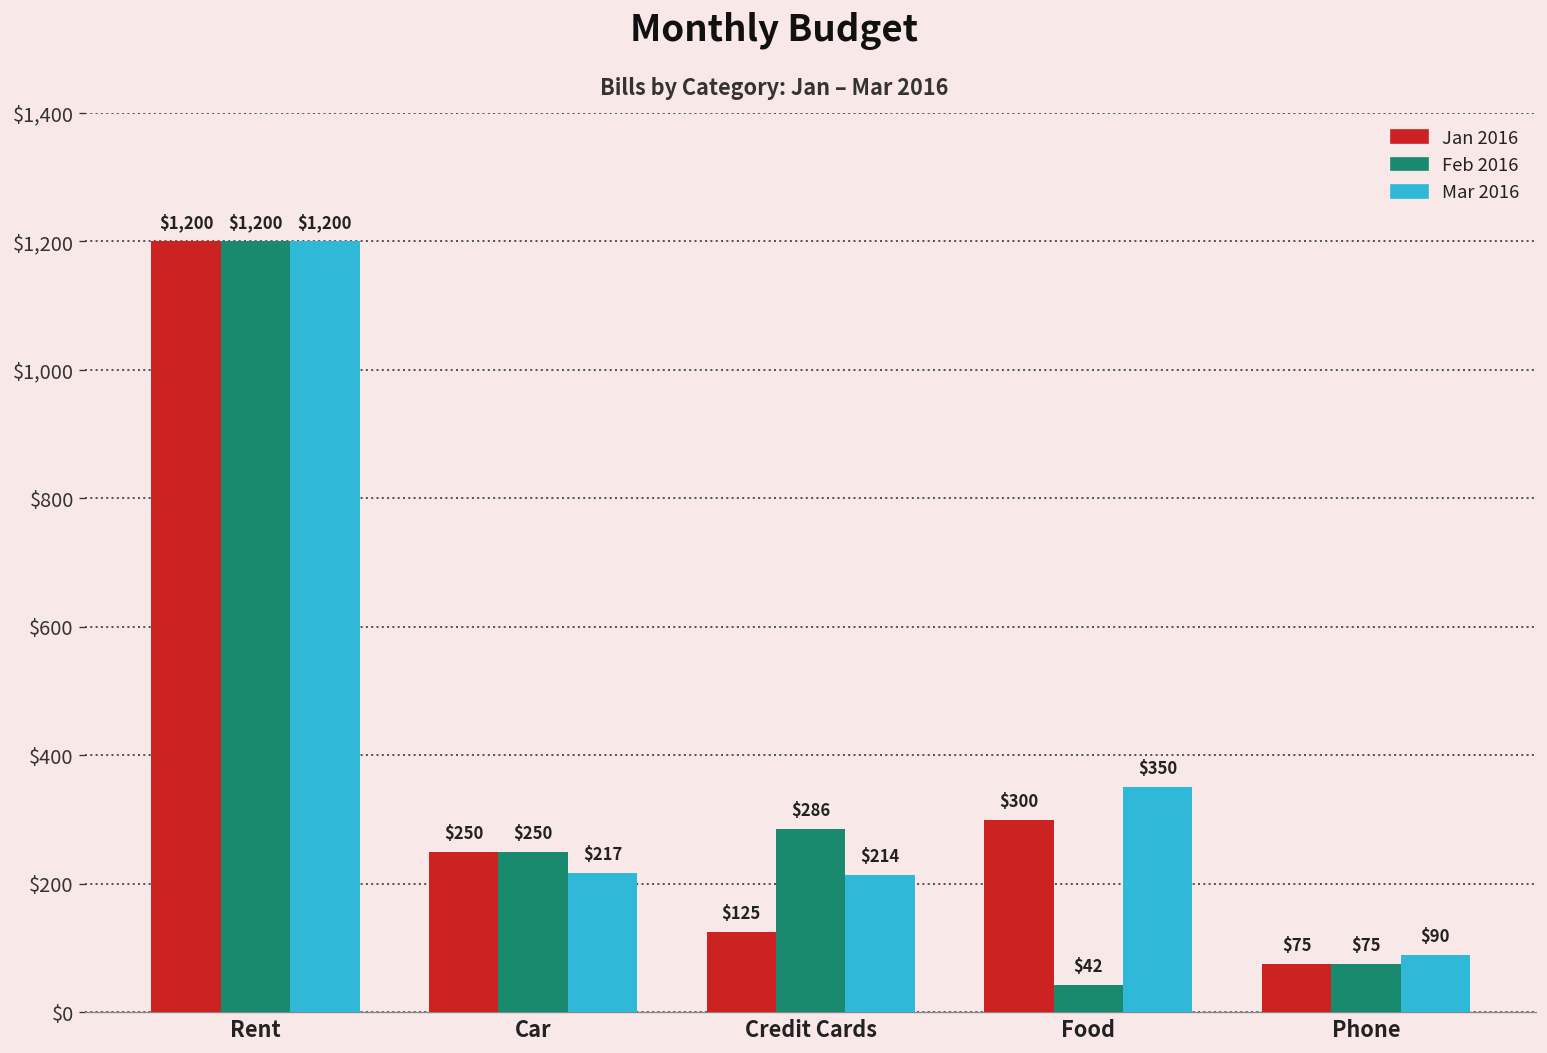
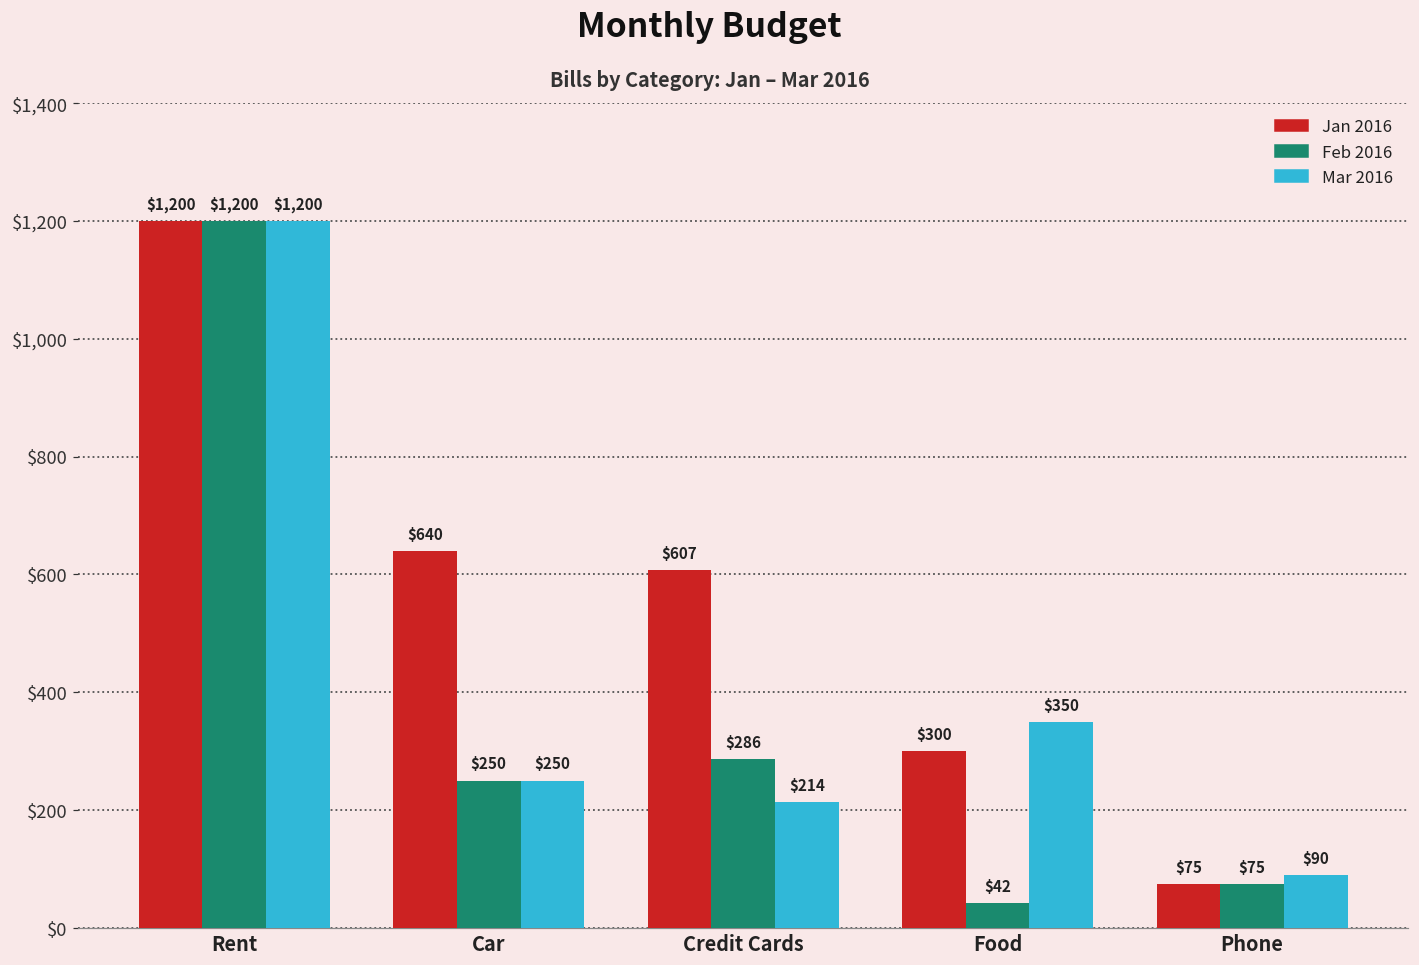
  {
    "Jan 2016": {
      "Rent": "$1,200",
-     "Car": "$250",
-     "Credit Cards": "$125",
+     "Car": "$640",
+     "Credit Cards": "$607",
      "Food": "$300",
      "Phone": "$75"
    },
    "Feb 2016": {
      "Rent": "$1,200",
      "Car": "$250",
      "Credit Cards": "$286",
      "Food": "$42",
      "Phone": "$75"
    },
    "Mar 2016": {
      "Rent": "$1,200",
-     "Car": "$217",
+     "Car": "$250",
      "Credit Cards": "$214",
      "Food": "$350",
      "Phone": "$90"
    }
  }
